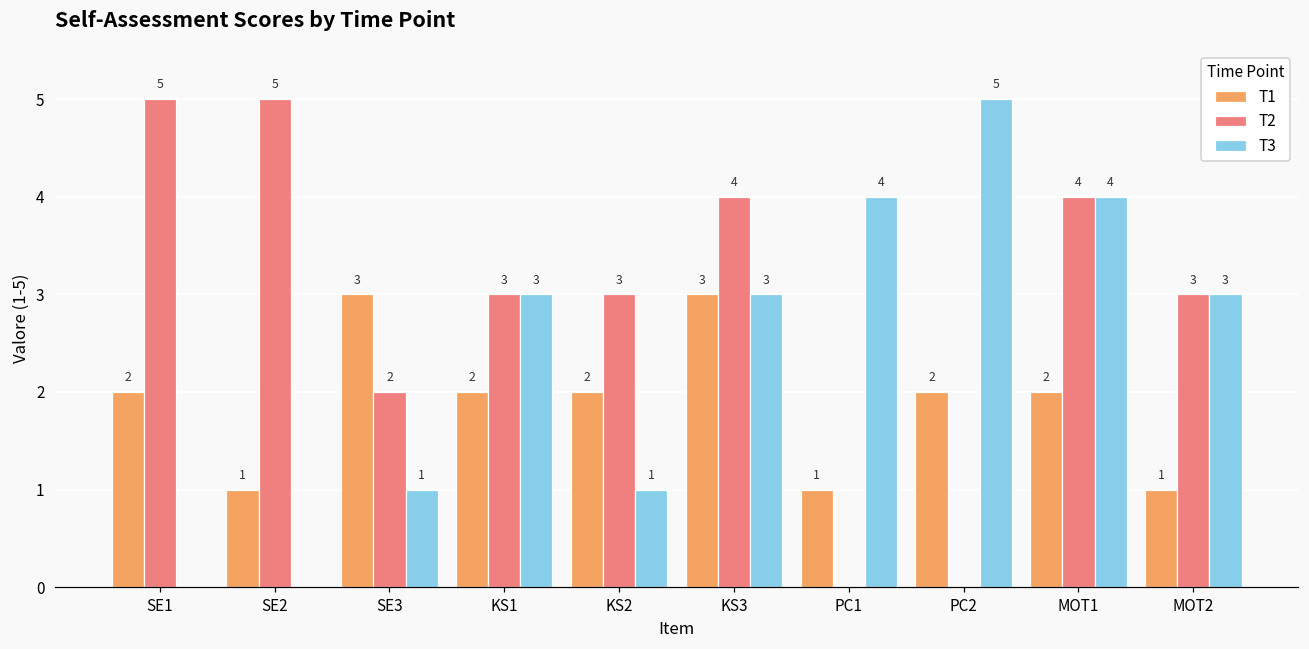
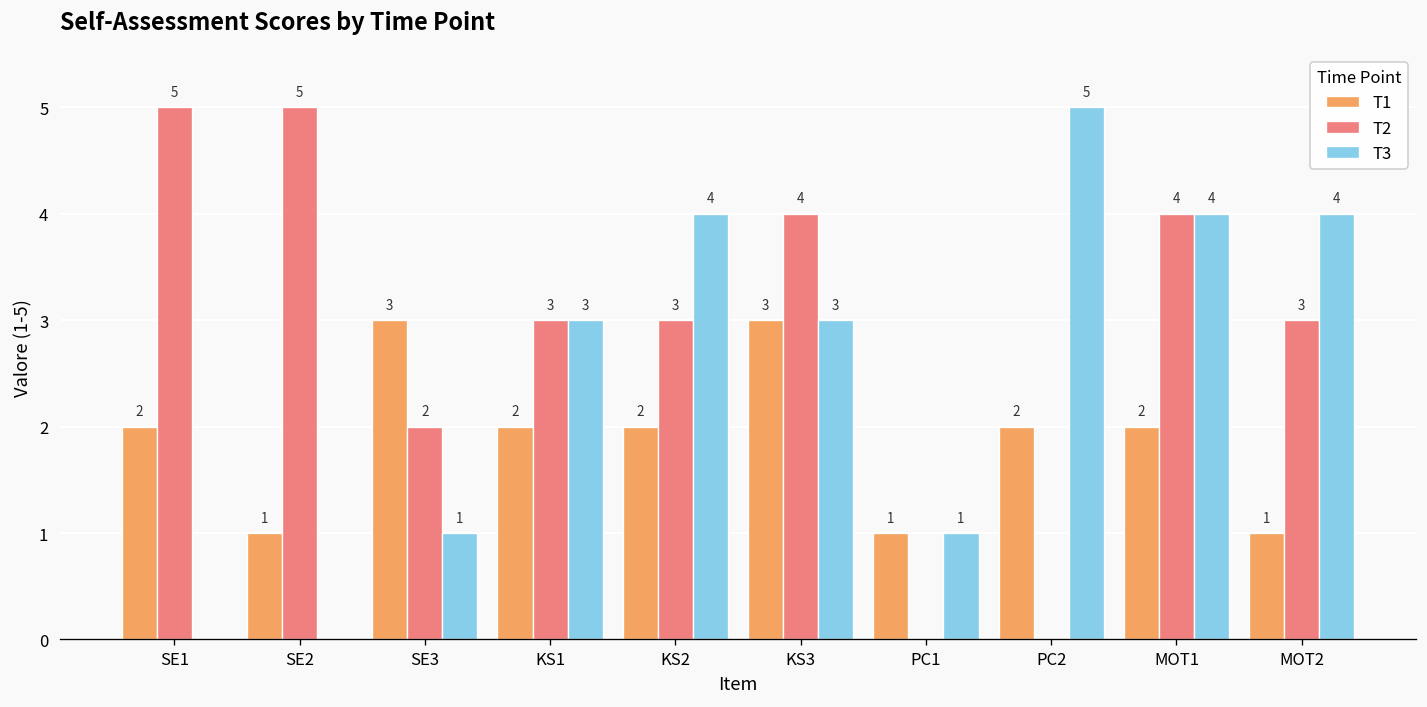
  {
    "T3": {
      "SE3": 1,
      "KS1": 3,
-     "KS2": 1,
+     "KS2": 4,
      "KS3": 3,
-     "PC1": 4,
+     "PC1": 1,
      "PC2": 5,
      "MOT1": 4,
-     "MOT2": 3
+     "MOT2": 4
    }
  }
